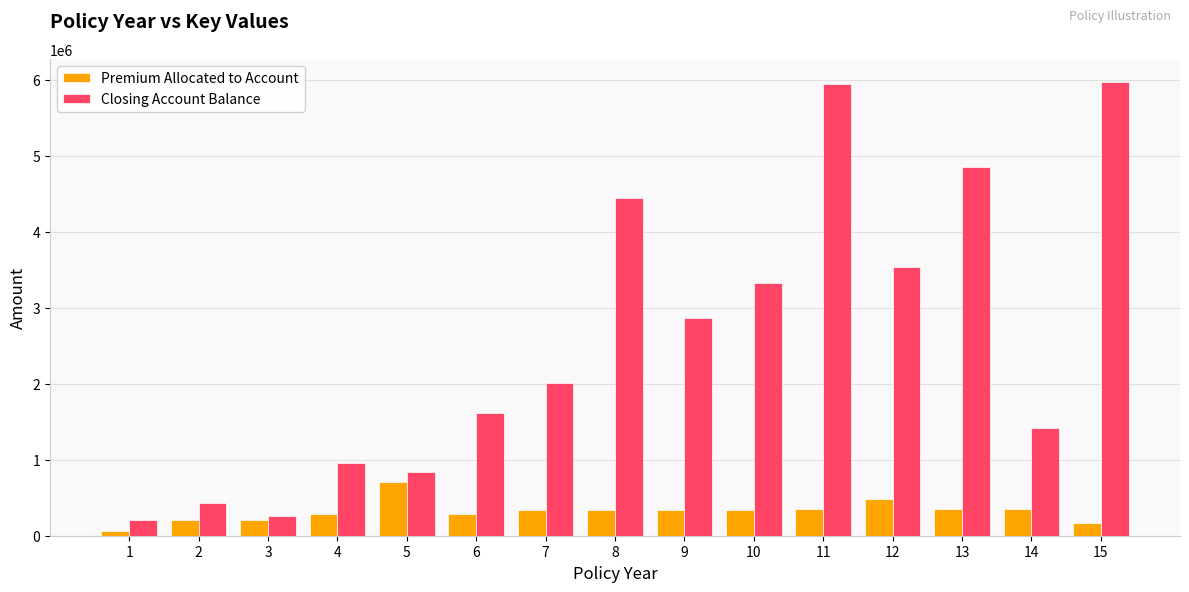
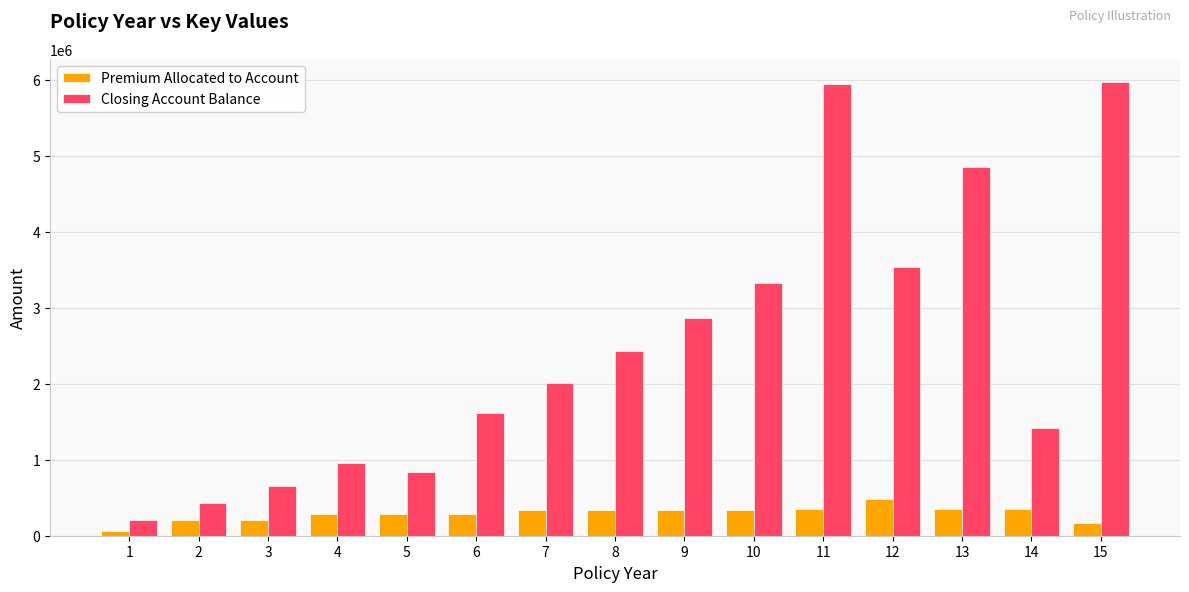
  {
    "Premium Allocated to Account": {
      "1": 100000,
      "2": 200000,
      "3": 200000,
      "4": 300000,
-     "5": 700000,
+     "5": 300000,
      "6": 300000,
      "7": 300000,
      "8": 300000,
      "9": 300000,
      "10": 300000,
      "11": 400000,
      "12": 500000,
      "13": 400000,
      "14": 400000,
      "15": 200000
    },
    "Closing Account Balance": {
      "1": 200000,
      "2": 400000,
-     "3": 300000,
+     "3": 700000,
      "4": 1000000,
      "5": 800000,
      "6": 1600000,
      "7": 2000000,
-     "8": 4400000,
+     "8": 2400000,
      "9": 2900000,
      "10": 3300000,
      "11": 5900000,
      "12": 3500000,
      "13": 4900000,
      "14": 1400000,
      "15": 6000000
    }
  }
